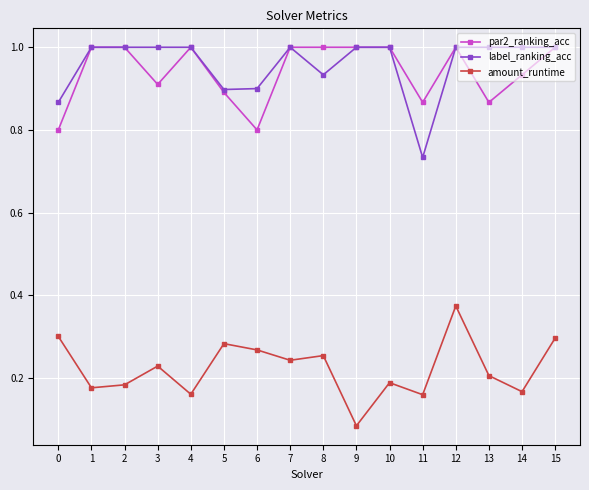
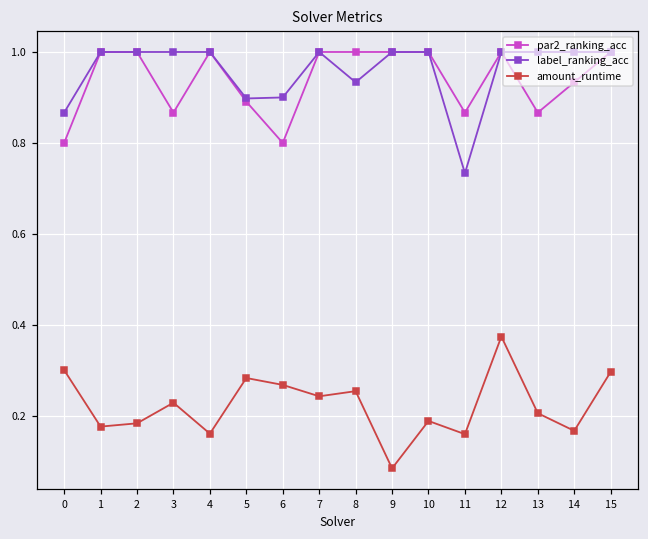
  {
    "par2_ranking_acc": {
      "0": 0.80,
-     "3": 0.91,
+     "3": 0.87,
      "5": 0.89,
      "6": 0.80,
      "8": 1.00,
      "11": 0.87,
      "13": 0.87
    },
    "label_ranking_acc": {
      "0": 0.87,
      "3": 1.00,
      "5": 0.90,
      "6": 0.90,
      "8": 0.93,
      "11": 0.73
    },
    "amount_runtime": {
      "0": 0.30,
      "1": 0.18,
      "2": 0.18,
      "3": 0.23,
      "4": 0.16,
      "5": 0.28,
      "6": 0.27,
      "7": 0.24,
      "8": 0.25,
      "9": 0.08,
      "10": 0.19,
      "11": 0.16,
      "12": 0.37,
      "13": 0.21,
      "14": 0.17,
      "15": 0.30
    }
  }
